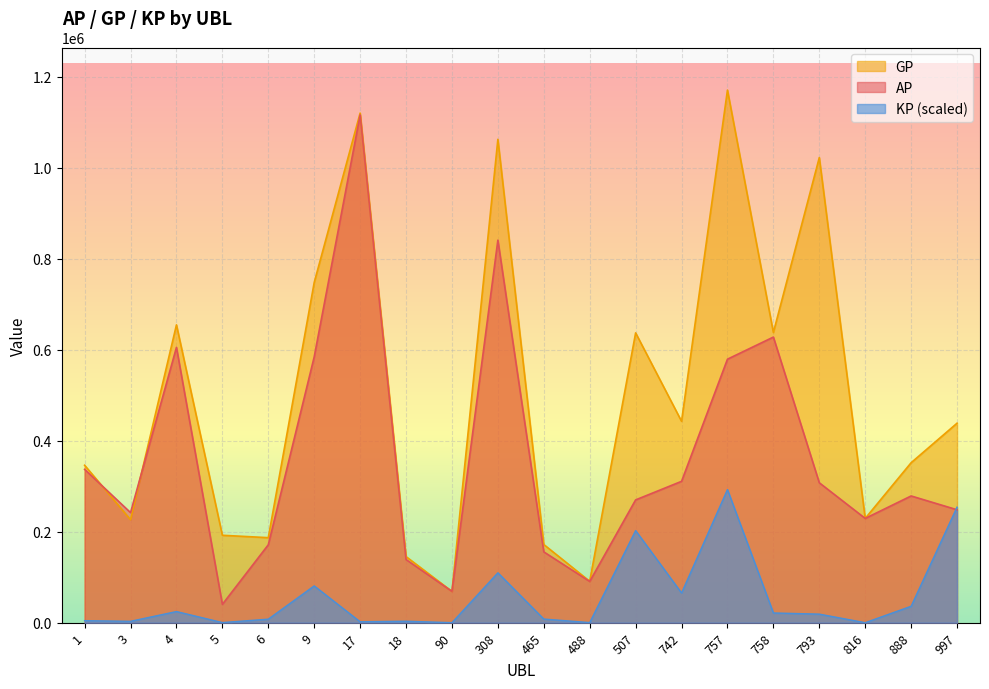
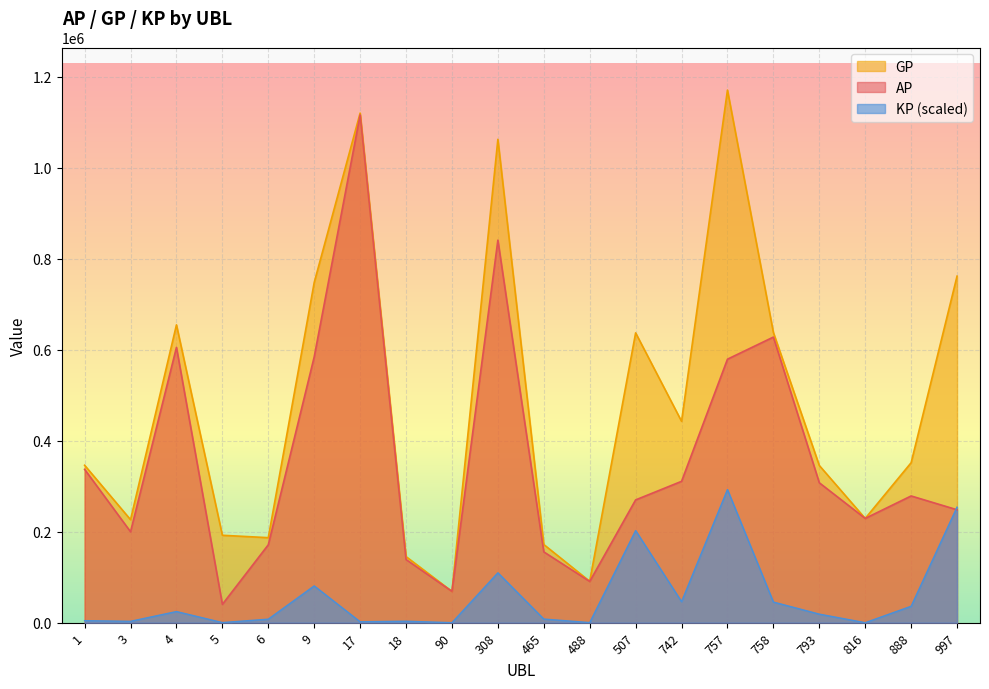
  {
    "GP": {
      "1": 350000,
      "3": 230000,
      "4": 650000,
      "5": 190000,
      "6": 190000,
      "9": 750000,
      "18": 150000,
      "308": 1060000,
      "465": 170000,
      "507": 640000,
      "742": 440000,
      "757": 1170000,
      "758": 640000,
-     "793": 1020000,
+     "793": 350000,
      "888": 350000,
-     "997": 440000
+     "997": 760000
    },
    "AP": {
      "1": 340000,
-     "3": 240000,
+     "3": 200000,
      "4": 610000,
      "5": 40000,
      "6": 170000,
      "9": 580000,
      "18": 140000,
      "308": 840000,
      "465": 160000,
      "507": 270000,
      "742": 310000,
      "757": 580000,
      "758": 630000,
      "793": 310000,
      "888": 280000,
      "997": 250000
    },
    "KP (scaled)": {
      "1": 0,
      "3": 0,
      "4": 20000,
      "5": 0,
      "6": 10000,
      "9": 80000,
      "17": 0,
      "18": 0,
      "90": 0,
      "308": 110000,
      "465": 10000,
      "488": 0,
      "507": 200000,
-     "742": 70000,
+     "742": 50000,
      "757": 290000,
-     "758": 20000,
+     "758": 50000,
      "793": 20000,
      "816": 0,
      "888": 40000,
      "997": 250000
    }
  }
